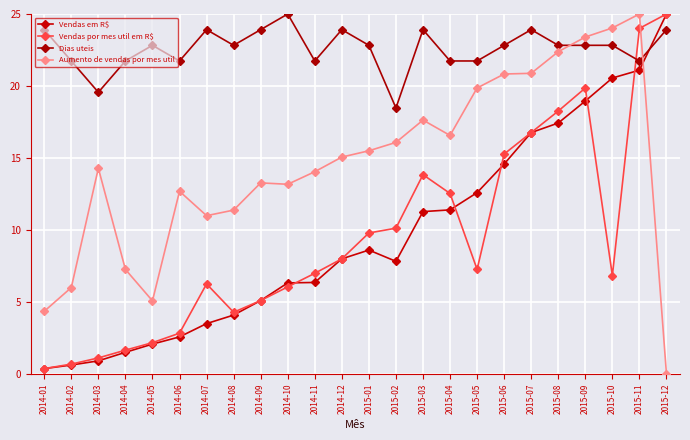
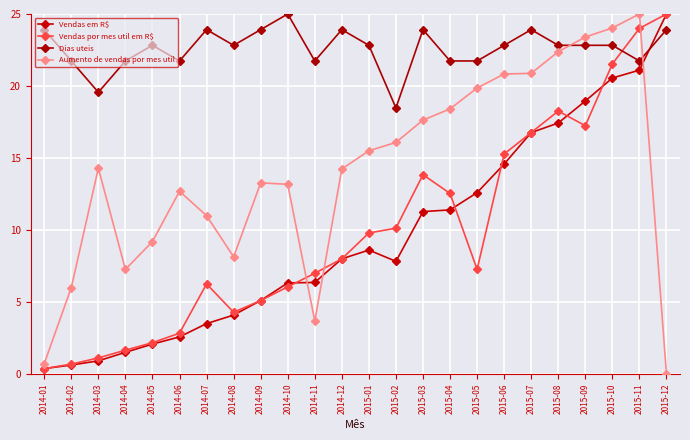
  {
    "Vendas por mes util em R$": {
      "2014-03": 1.1,
      "2014-06": 2.8,
      "2014-07": 6.3,
      "2014-08": 4.3,
      "2014-10": 6.1,
      "2014-11": 7.0,
      "2015-01": 9.8,
      "2015-02": 10.1,
      "2015-03": 13.8,
      "2015-04": 12.5,
      "2015-05": 7.3,
      "2015-06": 15.3,
      "2015-08": 18.3,
-     "2015-09": 19.9,
-     "2015-10": 6.8,
+     "2015-09": 17.2,
+     "2015-10": 21.5,
      "2015-11": 24.0
    },
    "Aumento de vendas por mes util": {
-     "2014-01": 4.4,
+     "2014-01": 0.7,
      "2014-02": 6.0,
      "2014-03": 14.3,
      "2014-04": 7.3,
-     "2014-05": 5.1,
+     "2014-05": 9.2,
      "2014-06": 12.7,
      "2014-07": 11.0,
-     "2014-08": 11.4,
+     "2014-08": 8.1,
      "2014-09": 13.3,
      "2014-10": 13.2,
-     "2014-11": 14.1,
-     "2014-12": 15.1,
+     "2014-11": 3.7,
+     "2014-12": 14.2,
      "2015-01": 15.5,
      "2015-02": 16.1,
      "2015-03": 17.6,
-     "2015-04": 16.6,
+     "2015-04": 18.4,
      "2015-05": 19.9,
      "2015-06": 20.8,
      "2015-07": 20.9,
      "2015-08": 22.4,
      "2015-09": 23.4,
      "2015-10": 24.0,
      "2015-11": 25.0,
      "2015-12": 0.0
    }
  }
